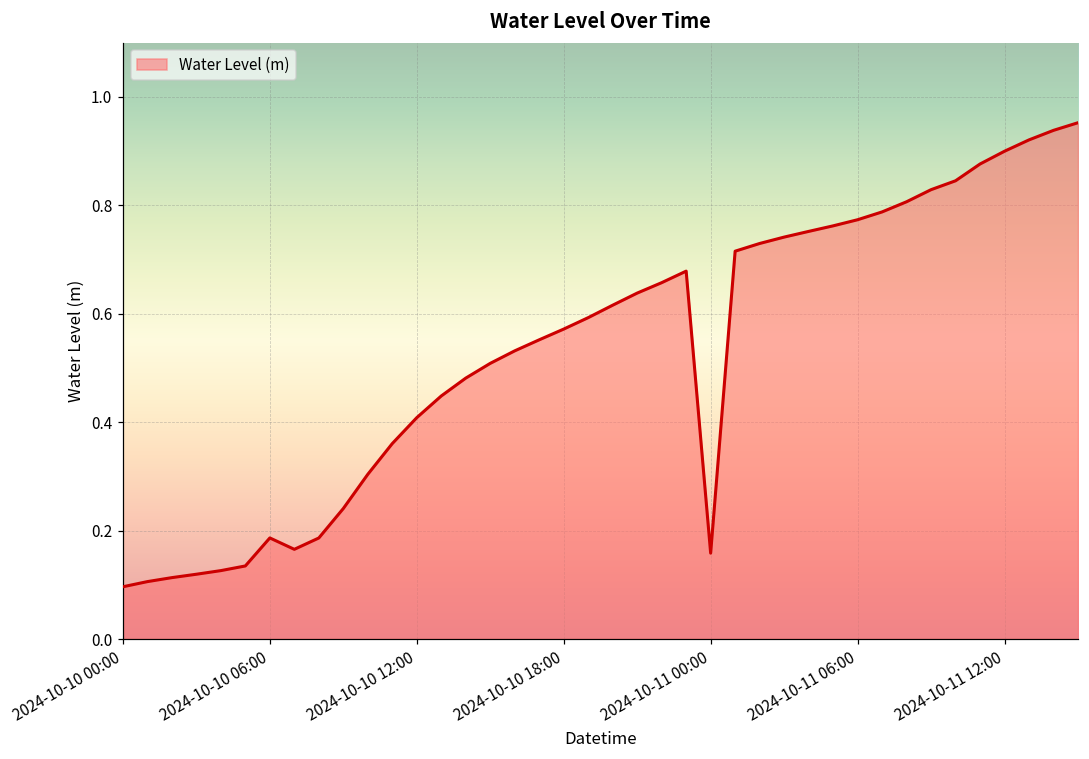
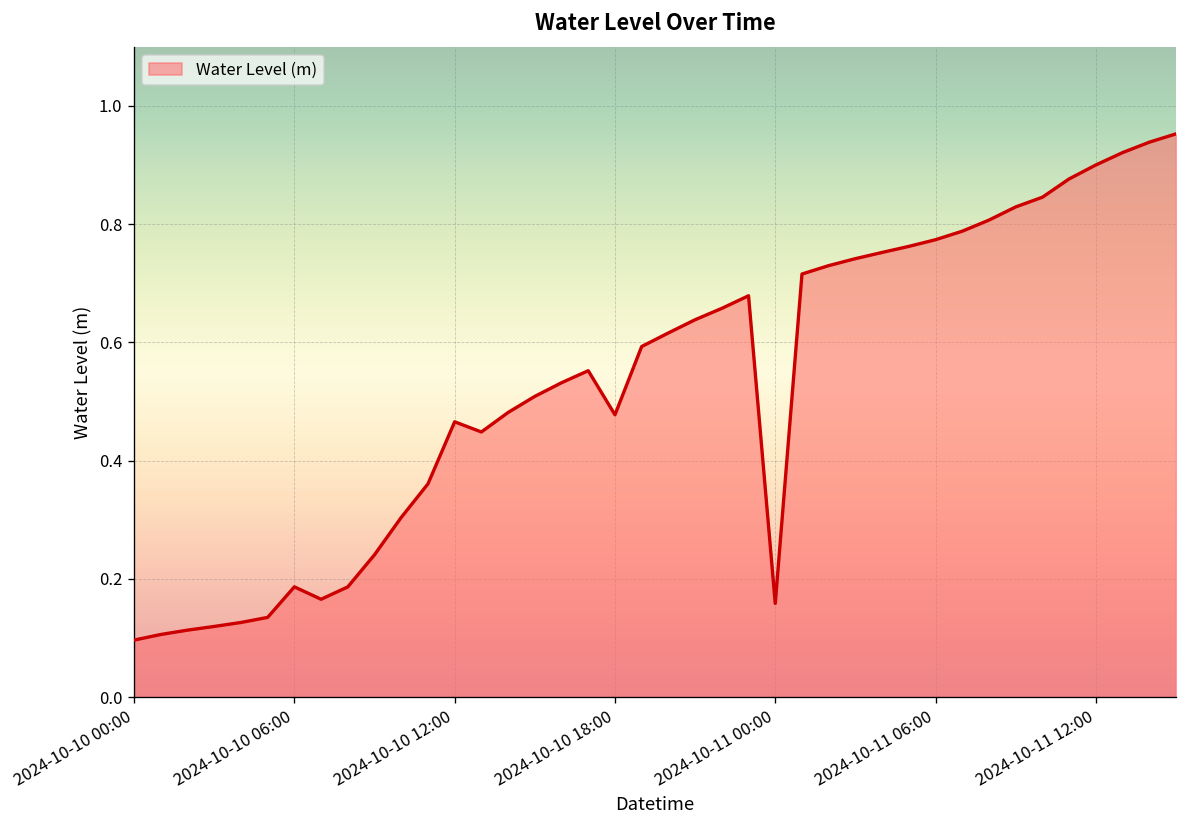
  {
    "2024-10-10 00:00": 0.10,
    "2024-10-10 06:00": 0.19,
-   "2024-10-10 12:00": 0.41,
-   "2024-10-10 18:00": 0.57,
+   "2024-10-10 12:00": 0.47,
+   "2024-10-10 18:00": 0.48,
    "2024-10-11 00:00": 0.16,
    "2024-10-11 06:00": 0.77,
    "2024-10-11 12:00": 0.90
  }
